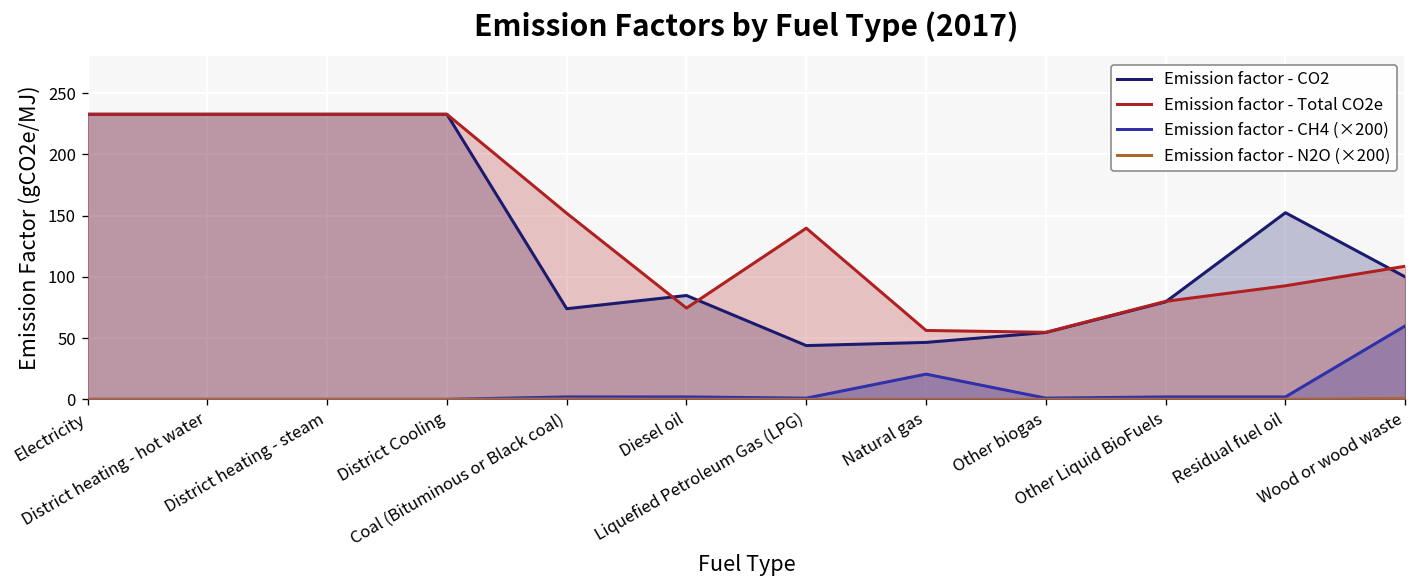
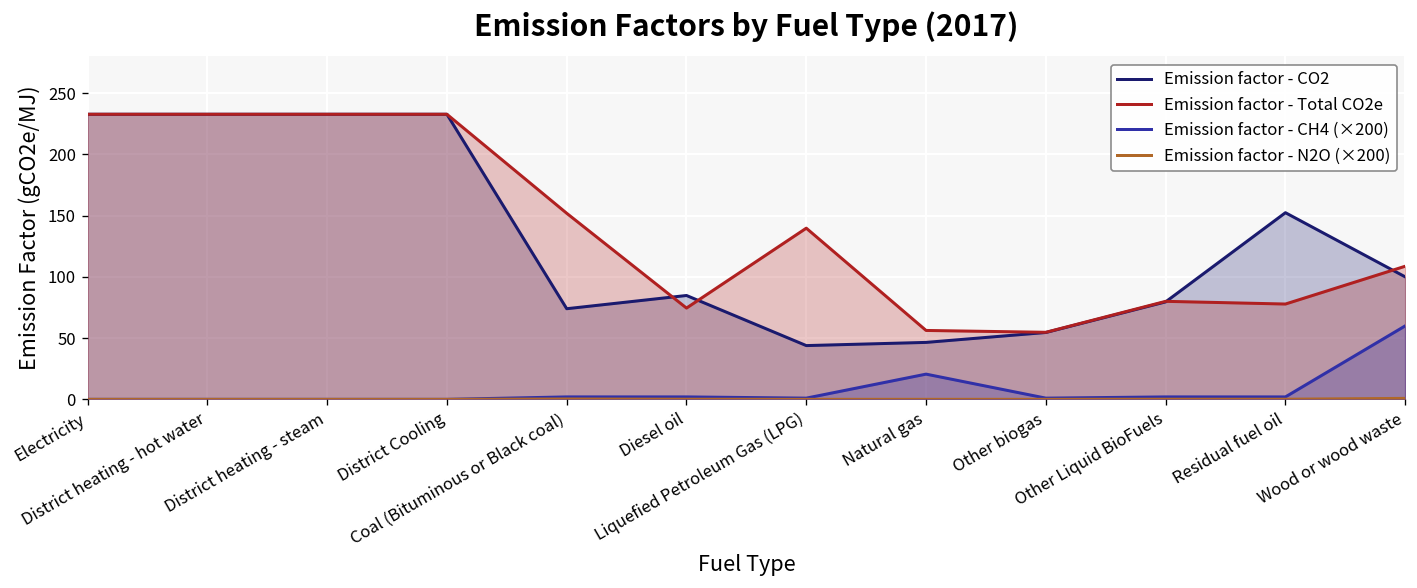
  {
    "Emission factor - CO2": {
      "Coal (Bituminous or Black coal)": 74,
      "Diesel oil": 85,
      "Liquefied Petroleum Gas (LPG)": 44,
      "Natural gas": 47,
      "Residual fuel oil": 152,
      "Wood or wood waste": 100
    },
    "Emission factor - Total CO2e": {
      "Coal (Bituminous or Black coal)": 152,
      "Diesel oil": 75,
      "Liquefied Petroleum Gas (LPG)": 140,
      "Natural gas": 56,
-     "Residual fuel oil": 93,
+     "Residual fuel oil": 78,
      "Wood or wood waste": 109
    },
    "Emission factor - CH4 (×200)": {
      "Natural gas": 21,
      "Wood or wood waste": 60
    },
    "Emission factor - N2O (×200)": {
      "Natural gas": 0,
      "Wood or wood waste": 1
    }
  }
